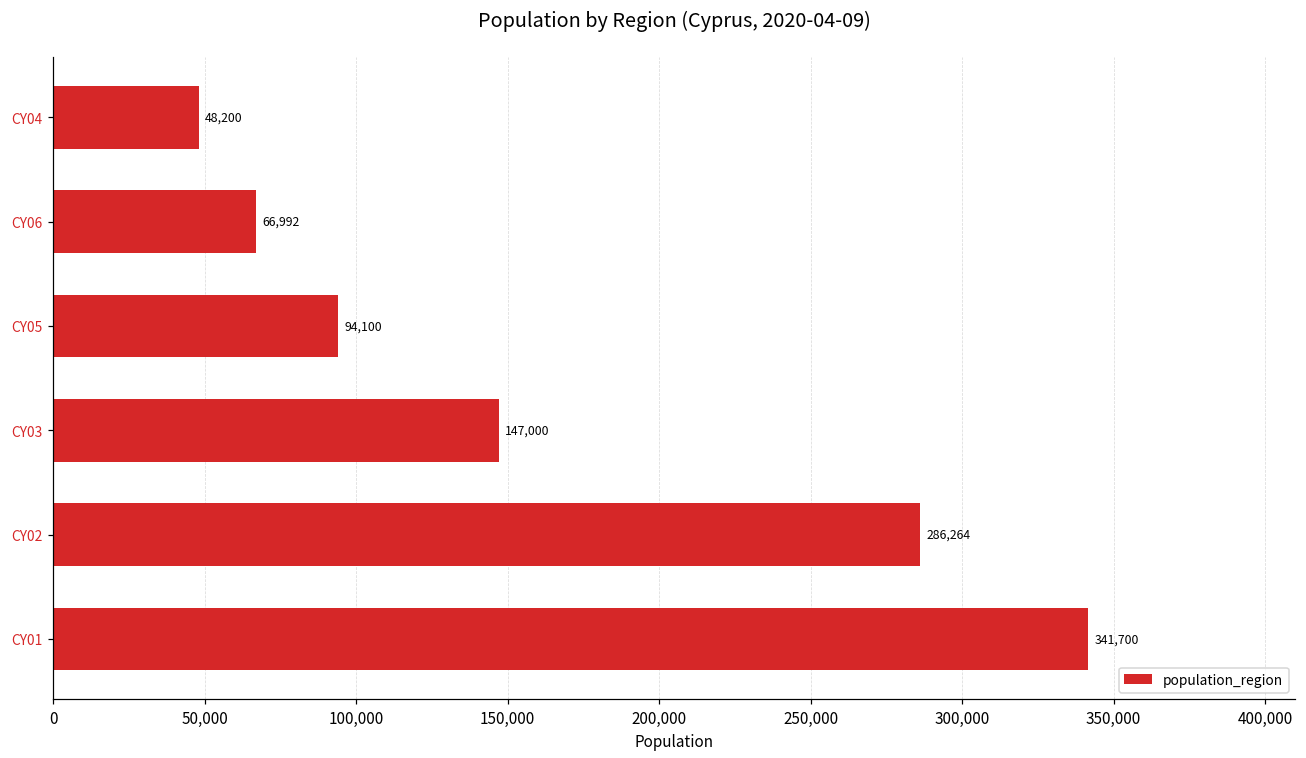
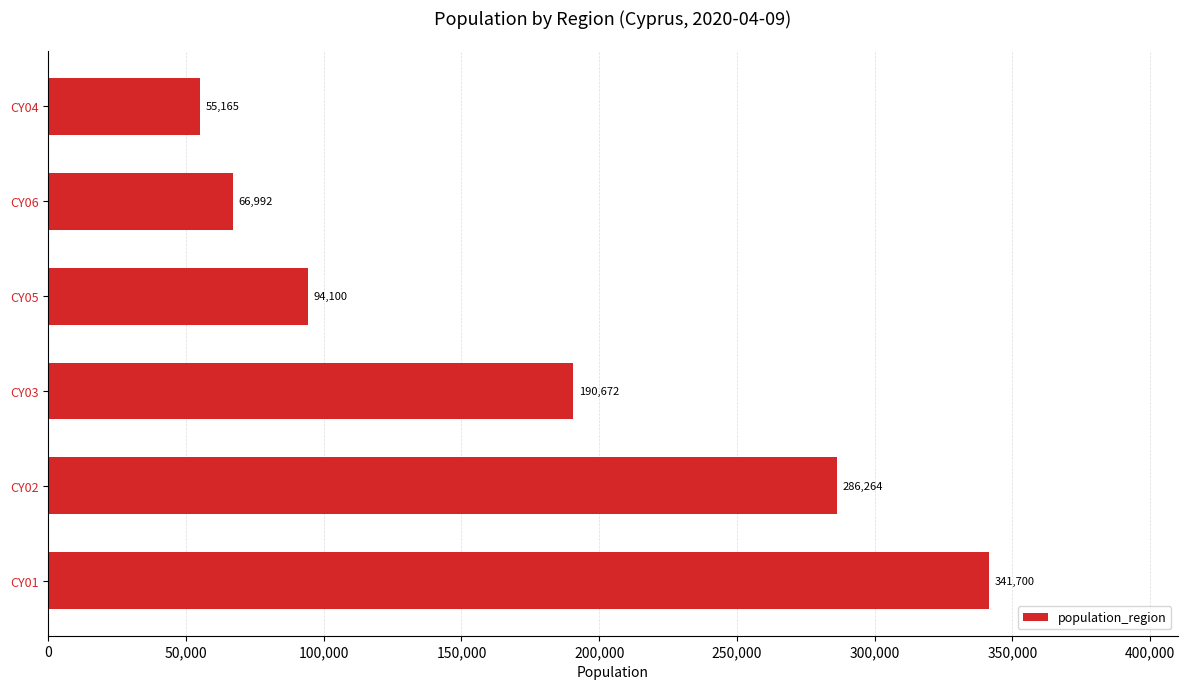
  {
-   "CY04": "48,200",
+   "CY04": "55,165",
    "CY06": "66,992",
    "CY05": "94,100",
-   "CY03": "147,000",
+   "CY03": "190,672",
    "CY02": "286,264",
    "CY01": "341,700"
  }
